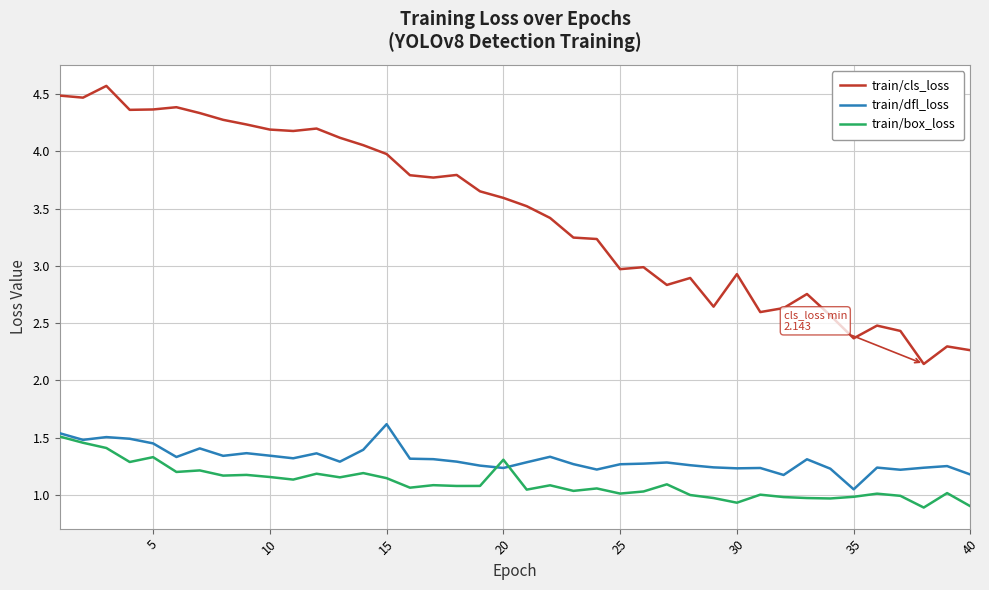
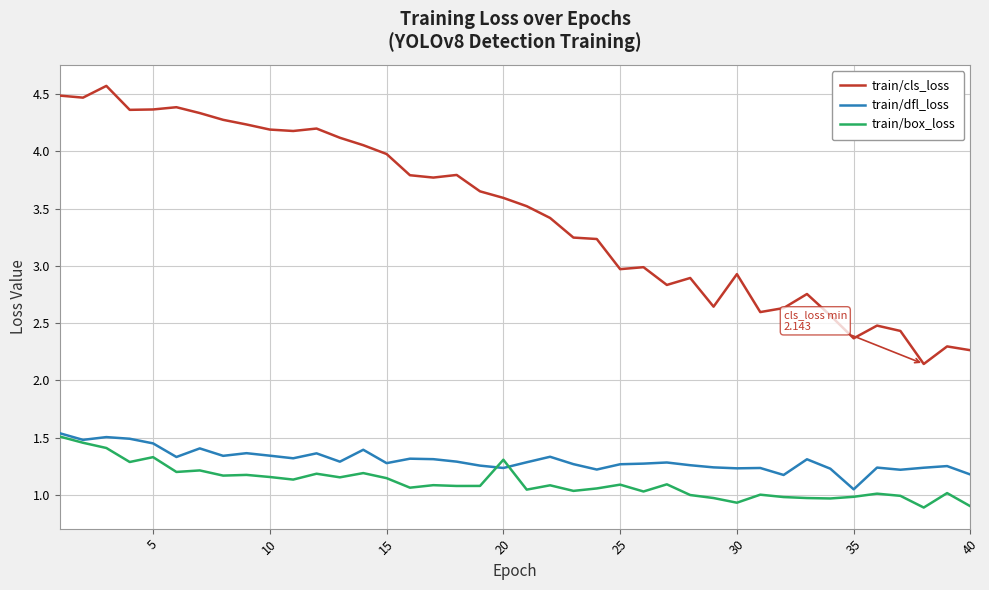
  {
    "train/cls_loss": {
      "5": 4.37,
      "10": 4.19,
      "15": 3.98,
      "20": 3.59,
      "25": 2.97,
      "30": 2.93,
      "40": 2.26
    },
    "train/dfl_loss": {
      "5": 1.45,
      "10": 1.34,
-     "15": 1.62,
+     "15": 1.28,
      "20": 1.23,
      "25": 1.27,
      "30": 1.23,
      "35": 1.05,
      "40": 1.18
    },
    "train/box_loss": {
      "5": 1.33,
      "10": 1.16,
      "15": 1.15,
      "20": 1.31,
-     "25": 1.01,
+     "25": 1.09,
      "30": 0.93,
      "35": 0.98,
      "40": 0.90
    }
  }
